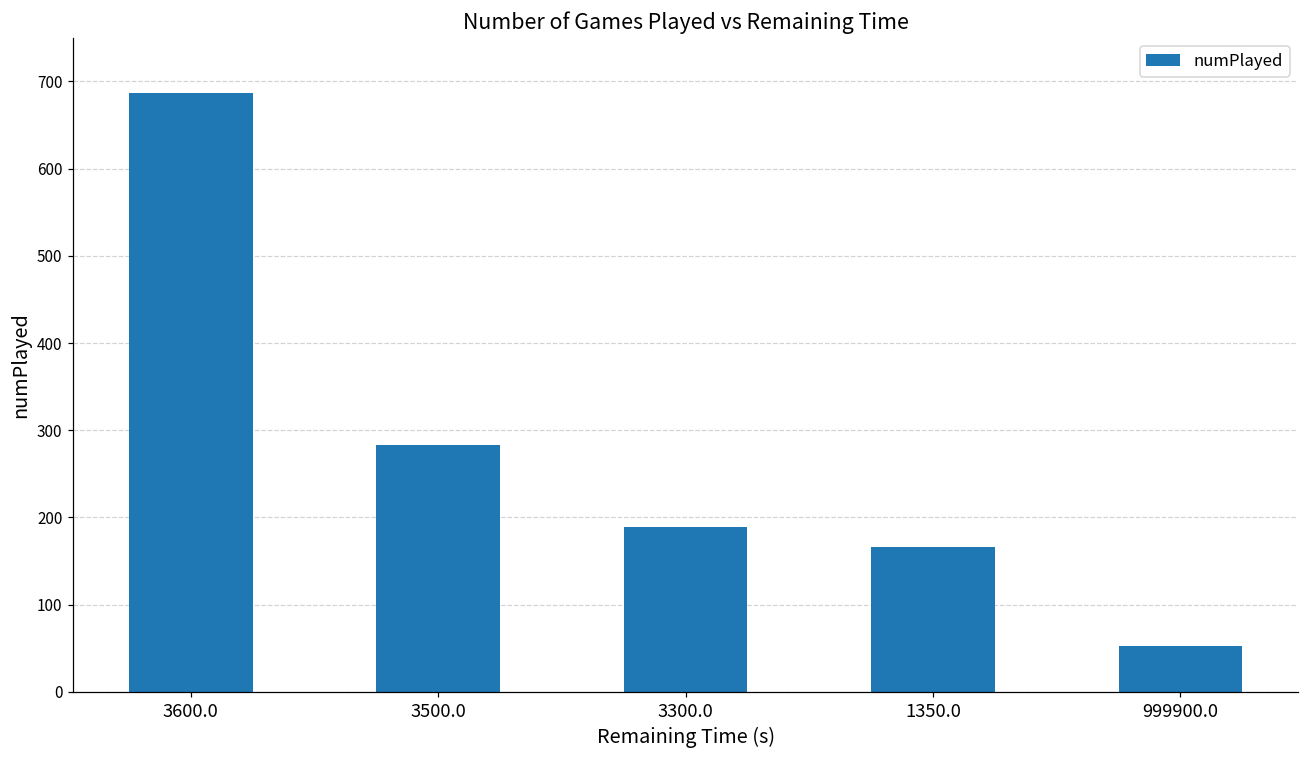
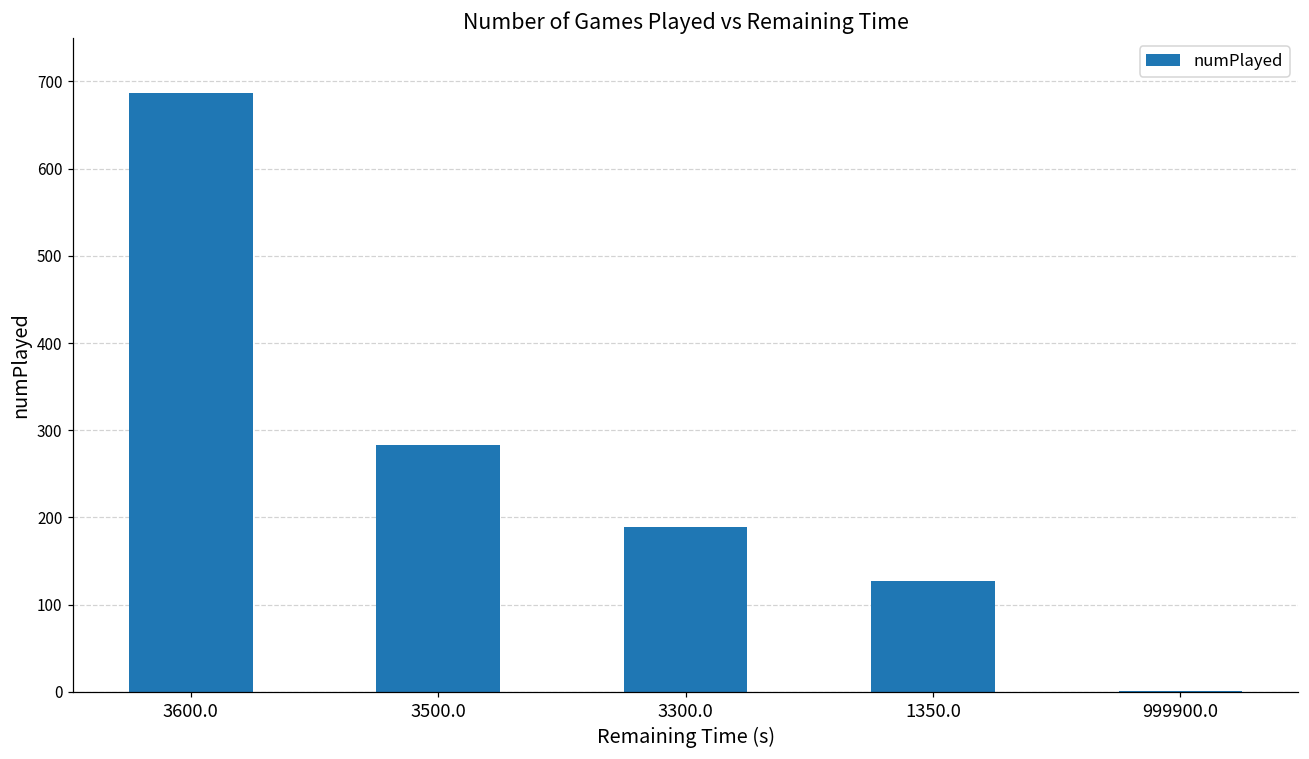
  {
    "3600.0": 690,
    "3500.0": 280,
    "3300.0": 190,
-   "1350.0": 170,
-   "999900.0": 50
+   "1350.0": 130,
+   "999900.0": 0
  }
